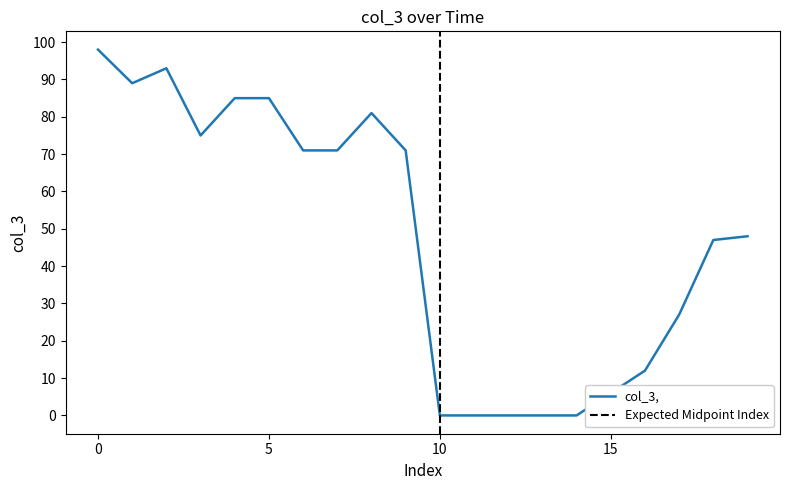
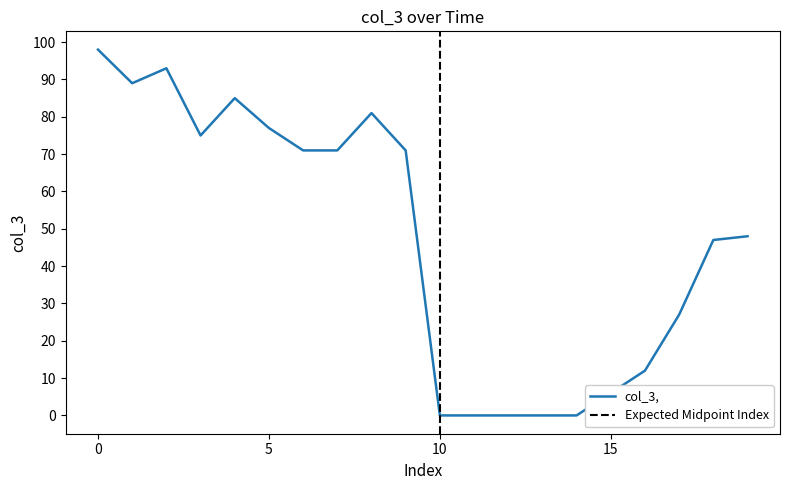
  {
    "0": 98,
-   "5": 85,
+   "5": 77,
    "10": 0
  }
